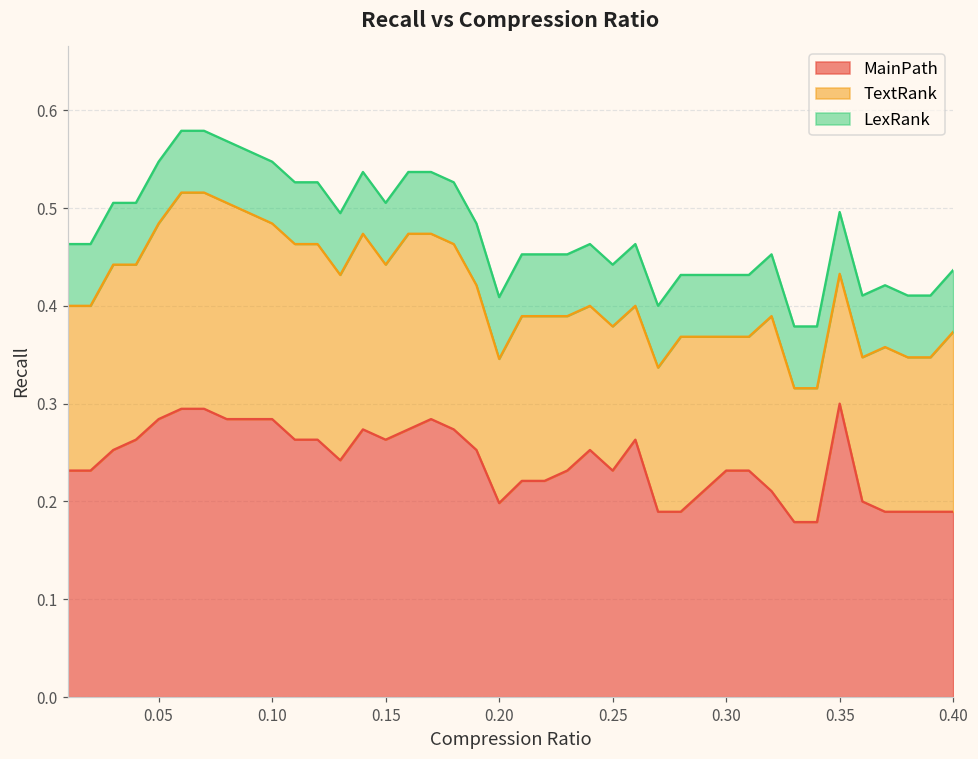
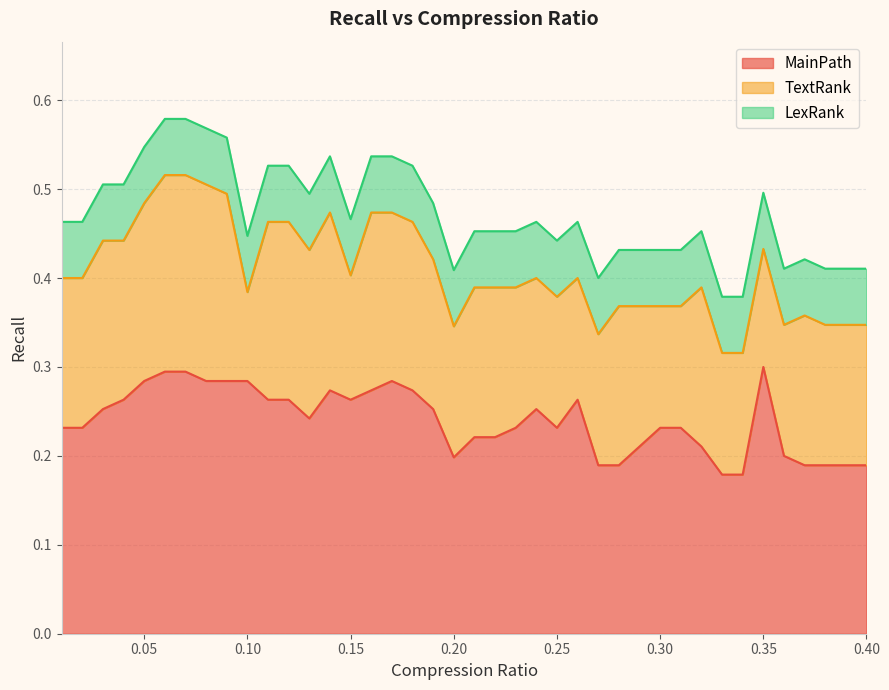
  {
    "MainPath": {
      "0.05": 0.28,
      "0.10": 0.28,
      "0.15": 0.26,
      "0.20": 0.20,
      "0.25": 0.23,
      "0.30": 0.23,
      "0.35": 0.30,
      "0.40": 0.19
    },
    "TextRank": {
      "0.05": 0.20,
-     "0.10": 0.2,
-     "0.15": 0.18,
+     "0.10": 0.1,
+     "0.15": 0.14,
      "0.20": 0.15,
      "0.25": 0.15,
      "0.30": 0.14,
      "0.35": 0.13,
-     "0.40": 0.18
+     "0.40": 0.16
    },
    "LexRank": {
      "0.05": 0.06,
      "0.10": 0.06,
      "0.15": 0.06,
      "0.20": 0.06,
      "0.25": 0.06,
      "0.30": 0.06,
      "0.35": 0.06,
      "0.40": 0.06
    }
  }
